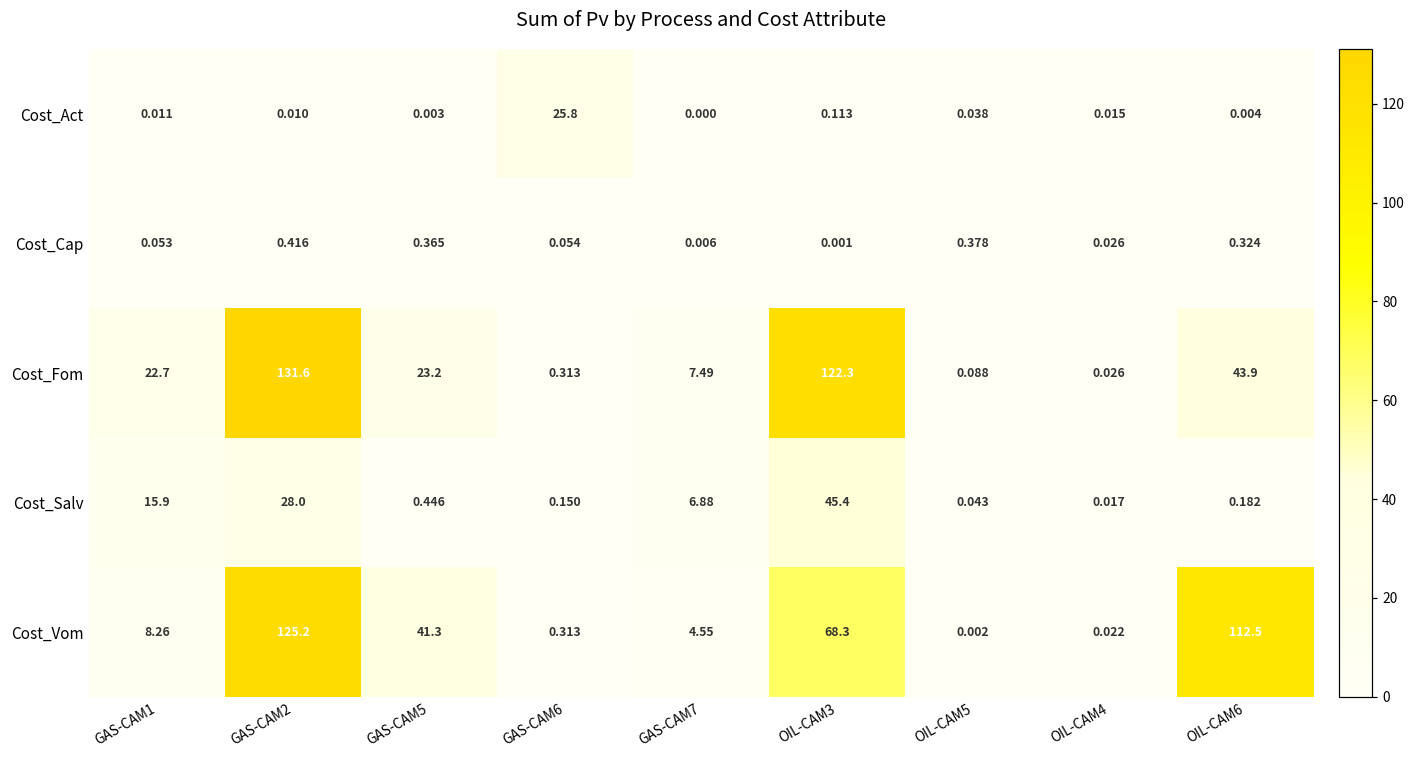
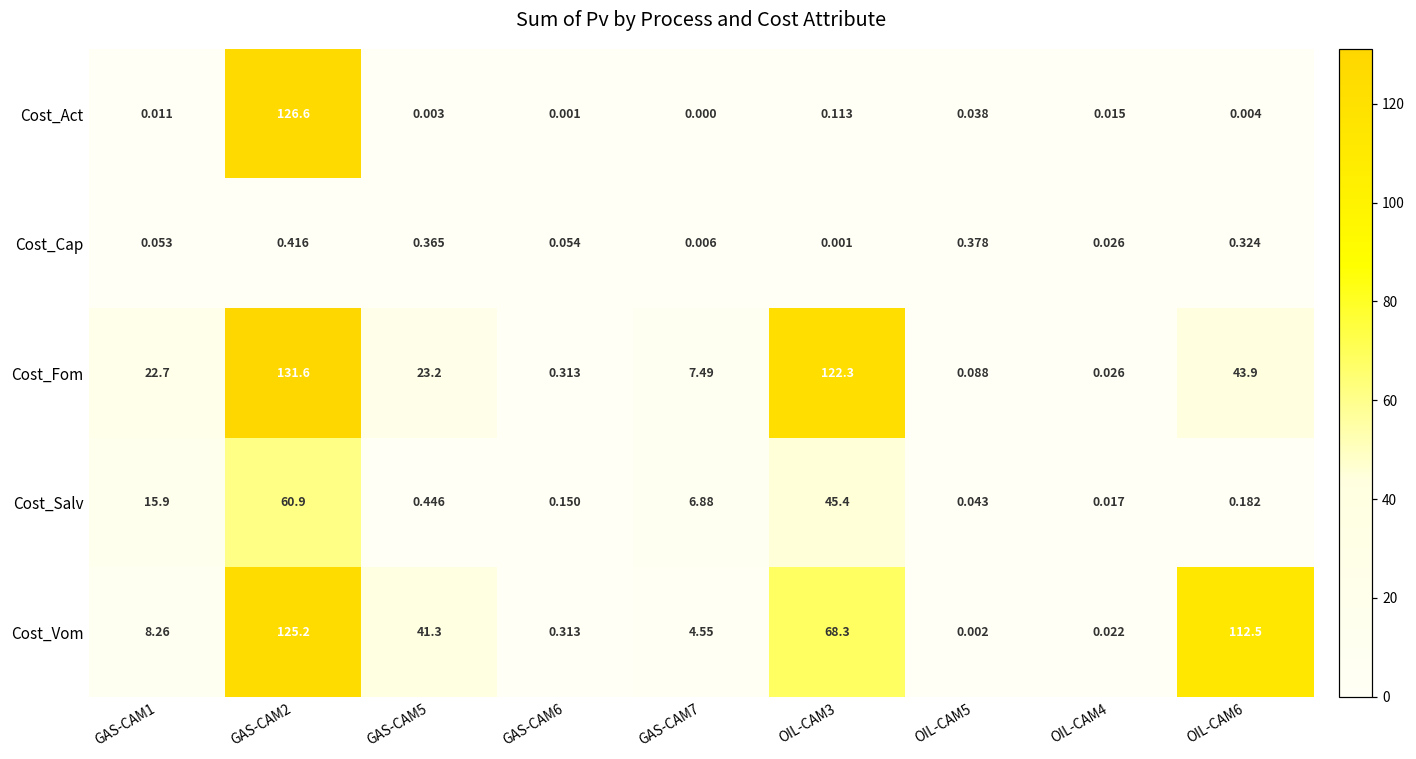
  {
    "Cost_Act": {
      "GAS-CAM1": 0.011,
-     "GAS-CAM2": 0.010,
+     "GAS-CAM2": 126.6,
      "GAS-CAM5": 0.003,
-     "GAS-CAM6": 25.8,
+     "GAS-CAM6": 0.001,
      "GAS-CAM7": 0.000,
      "OIL-CAM3": 0.113,
      "OIL-CAM5": 0.038,
      "OIL-CAM4": 0.015,
      "OIL-CAM6": 0.004
    },
    "Cost_Cap": {
      "GAS-CAM1": 0.053,
      "GAS-CAM2": 0.416,
      "GAS-CAM5": 0.365,
      "GAS-CAM6": 0.054,
      "GAS-CAM7": 0.006,
      "OIL-CAM3": 0.001,
      "OIL-CAM5": 0.378,
      "OIL-CAM4": 0.026,
      "OIL-CAM6": 0.324
    },
    "Cost_Fom": {
      "GAS-CAM1": 22.7,
      "GAS-CAM2": 131.6,
      "GAS-CAM5": 23.2,
      "GAS-CAM6": 0.313,
      "GAS-CAM7": 7.49,
      "OIL-CAM3": 122.3,
      "OIL-CAM5": 0.088,
      "OIL-CAM4": 0.026,
      "OIL-CAM6": 43.9
    },
    "Cost_Salv": {
      "GAS-CAM1": 15.9,
-     "GAS-CAM2": 28.0,
+     "GAS-CAM2": 60.9,
      "GAS-CAM5": 0.446,
      "GAS-CAM6": 0.150,
      "GAS-CAM7": 6.88,
      "OIL-CAM3": 45.4,
      "OIL-CAM5": 0.043,
      "OIL-CAM4": 0.017,
      "OIL-CAM6": 0.182
    },
    "Cost_Vom": {
      "GAS-CAM1": 8.26,
      "GAS-CAM2": 125.2,
      "GAS-CAM5": 41.3,
      "GAS-CAM6": 0.313,
      "GAS-CAM7": 4.55,
      "OIL-CAM3": 68.3,
      "OIL-CAM5": 0.002,
      "OIL-CAM4": 0.022,
      "OIL-CAM6": 112.5
    }
  }
